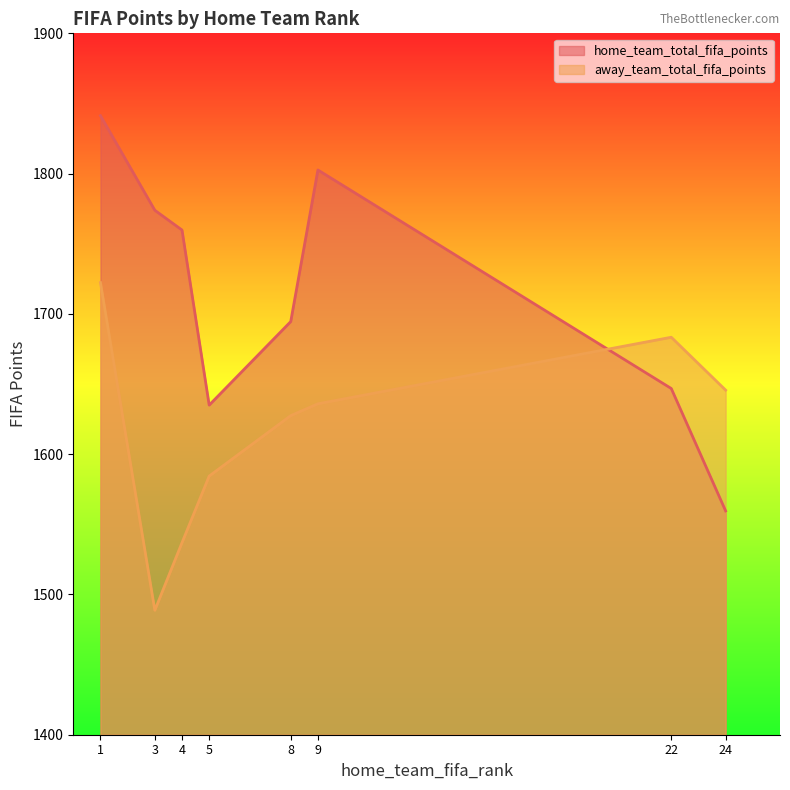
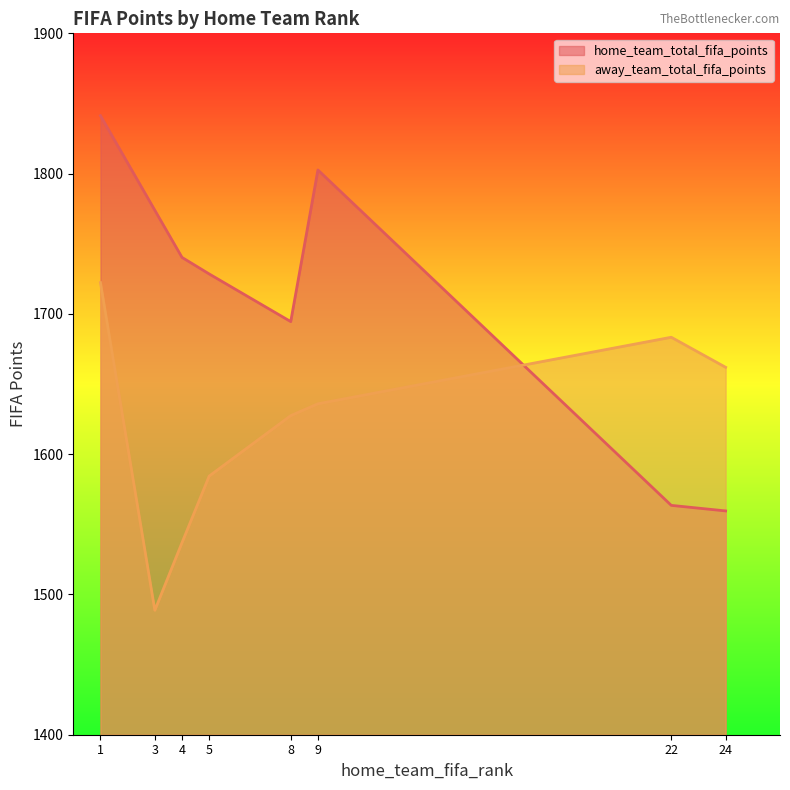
  {
    "home_team_total_fifa_points": {
      "1": 1841,
      "3": 1774,
-     "4": 1760,
-     "5": 1635,
+     "4": 1740,
+     "5": 1728,
      "8": 1695,
      "9": 1803,
-     "22": 1647,
+     "22": 1564,
      "24": 1560
    },
    "away_team_total_fifa_points": {
      "1": 1722,
      "3": 1489,
      "4": 1537,
      "5": 1584,
      "8": 1627,
      "9": 1636,
      "22": 1683,
-     "24": 1646
+     "24": 1662
    }
  }
